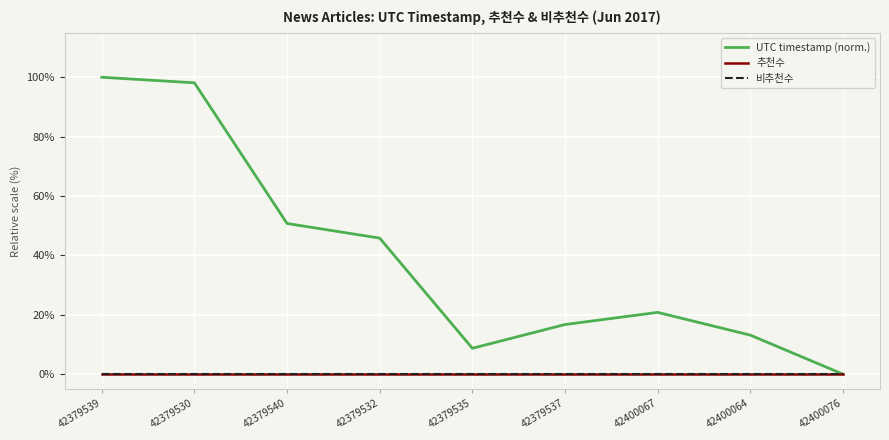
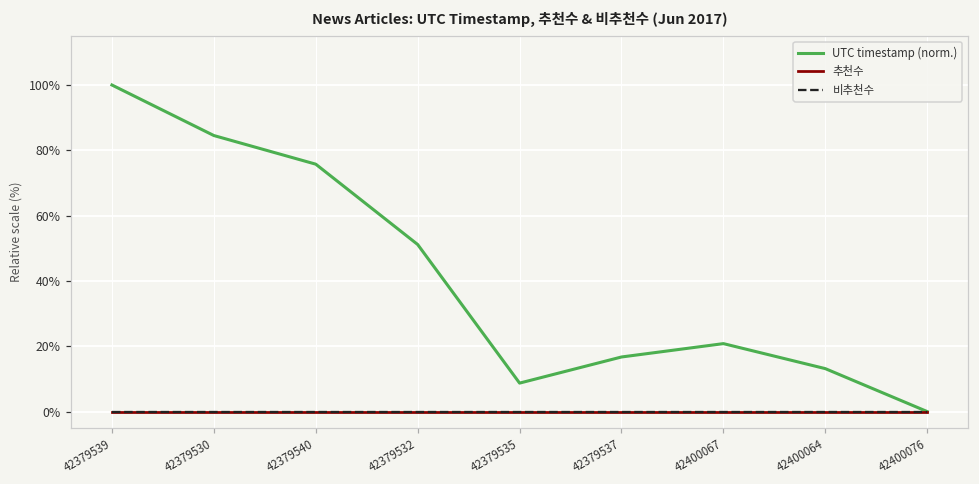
  {
    "UTC timestamp (norm.)": {
      "42379539": "100%",
-     "42379530": "98%",
-     "42379540": "51%",
-     "42379532": "46%",
+     "42379530": "85%",
+     "42379540": "76%",
+     "42379532": "51%",
      "42379535": "9%",
      "42379537": "17%",
      "42400067": "21%",
      "42400064": "13%"
    },
    "비추천수": {
      "42379539": "0%",
      "42379530": "0%",
      "42379540": "0%",
      "42379532": "0%",
      "42379535": "0%",
      "42379537": "0%",
      "42400067": "0%",
      "42400064": "0%"
    }
  }
